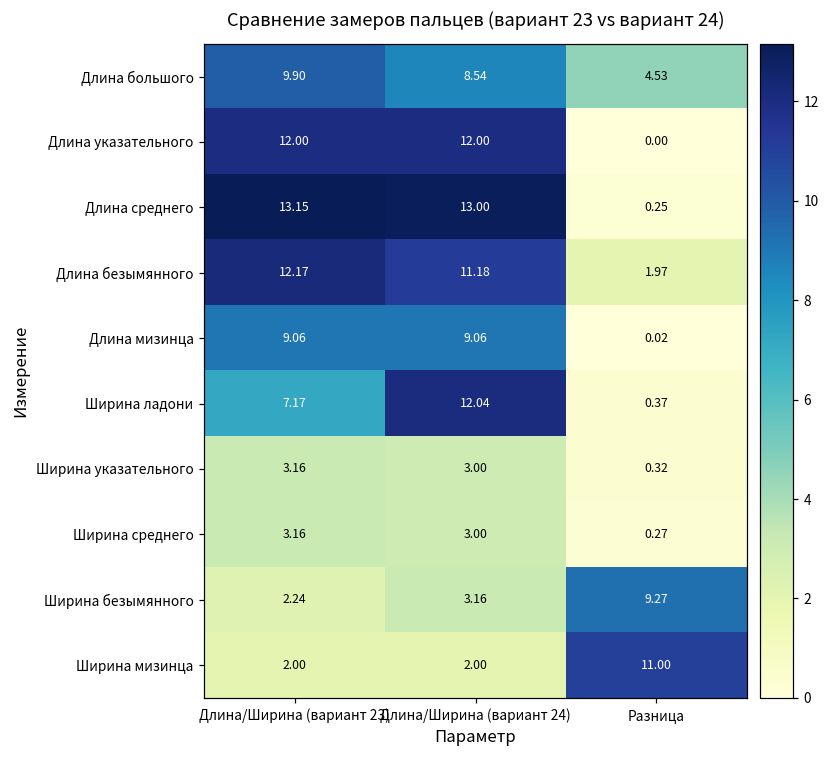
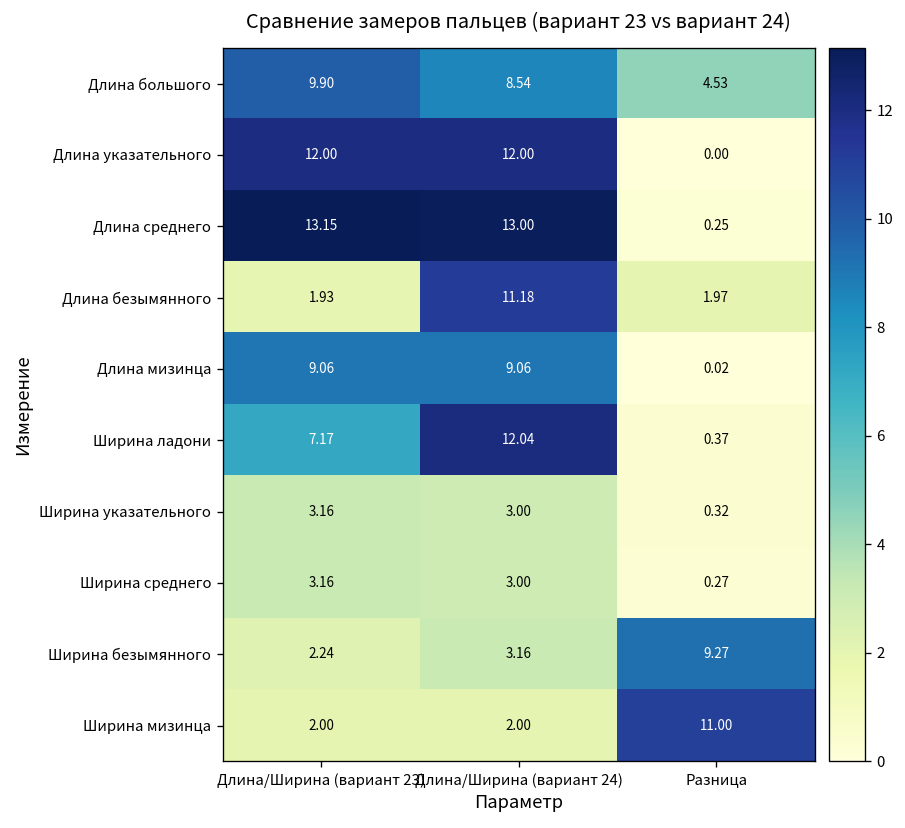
  {
    "Длина большого": {
      "Длина/Ширина (вариант 23)": 9.90,
      "Длина/Ширина (вариант 24)": 8.54,
      "Разница": 4.53
    },
    "Длина указательного": {
      "Длина/Ширина (вариант 23)": 12.00,
      "Длина/Ширина (вариант 24)": 12.00,
      "Разница": 0.00
    },
    "Длина среднего": {
      "Длина/Ширина (вариант 23)": 13.15,
      "Длина/Ширина (вариант 24)": 13.00,
      "Разница": 0.25
    },
    "Длина безымянного": {
-     "Длина/Ширина (вариант 23)": 12.17,
+     "Длина/Ширина (вариант 23)": 1.93,
      "Длина/Ширина (вариант 24)": 11.18,
      "Разница": 1.97
    },
    "Длина мизинца": {
      "Длина/Ширина (вариант 23)": 9.06,
      "Длина/Ширина (вариант 24)": 9.06,
      "Разница": 0.02
    },
    "Ширина ладони": {
      "Длина/Ширина (вариант 23)": 7.17,
      "Длина/Ширина (вариант 24)": 12.04,
      "Разница": 0.37
    },
    "Ширина указательного": {
      "Длина/Ширина (вариант 23)": 3.16,
      "Длина/Ширина (вариант 24)": 3.00,
      "Разница": 0.32
    },
    "Ширина среднего": {
      "Длина/Ширина (вариант 23)": 3.16,
      "Длина/Ширина (вариант 24)": 3.00,
      "Разница": 0.27
    },
    "Ширина безымянного": {
      "Длина/Ширина (вариант 23)": 2.24,
      "Длина/Ширина (вариант 24)": 3.16,
      "Разница": 9.27
    },
    "Ширина мизинца": {
      "Длина/Ширина (вариант 23)": 2.00,
      "Длина/Ширина (вариант 24)": 2.00,
      "Разница": 11.00
    }
  }
